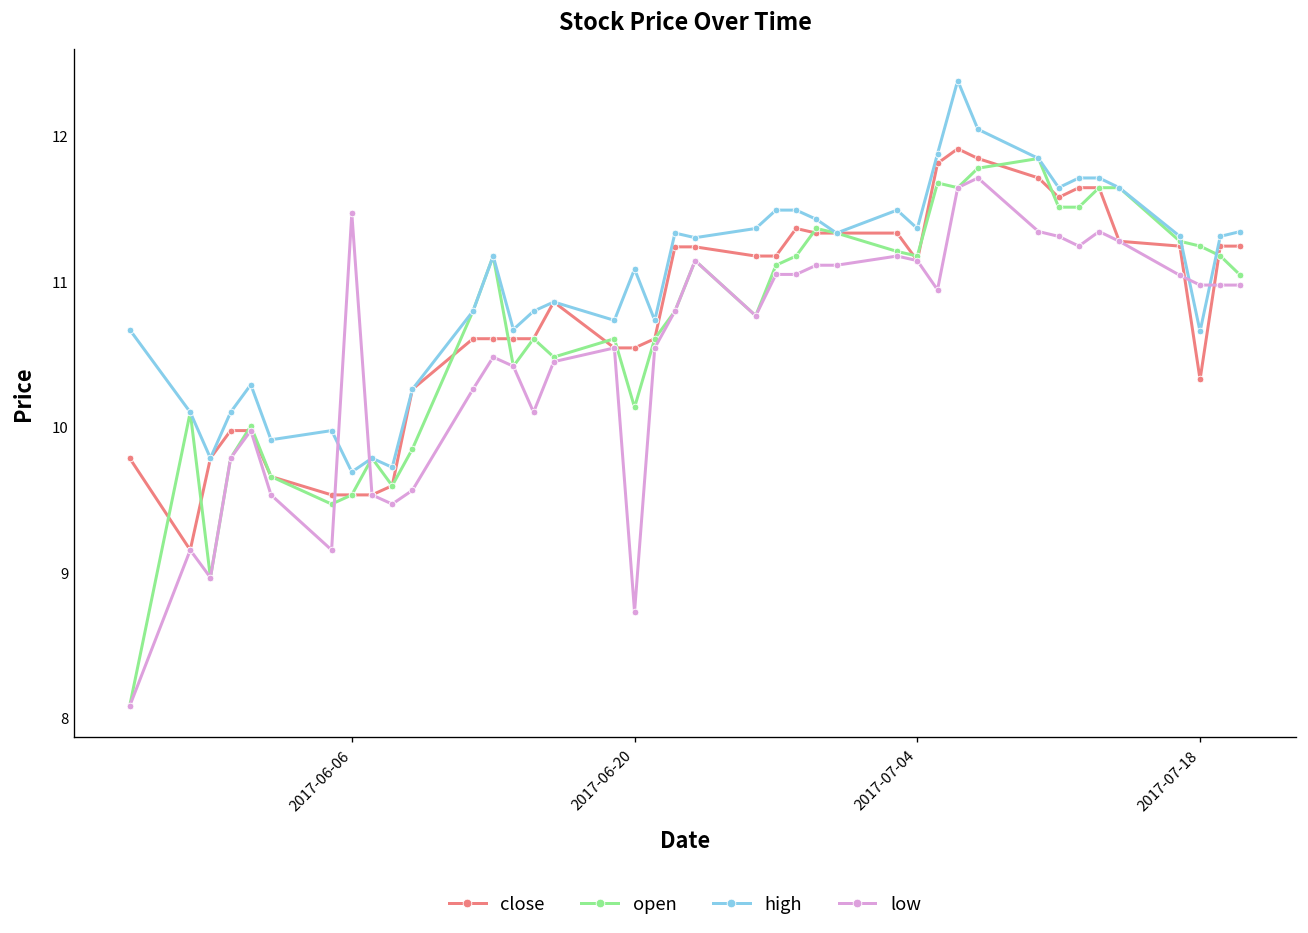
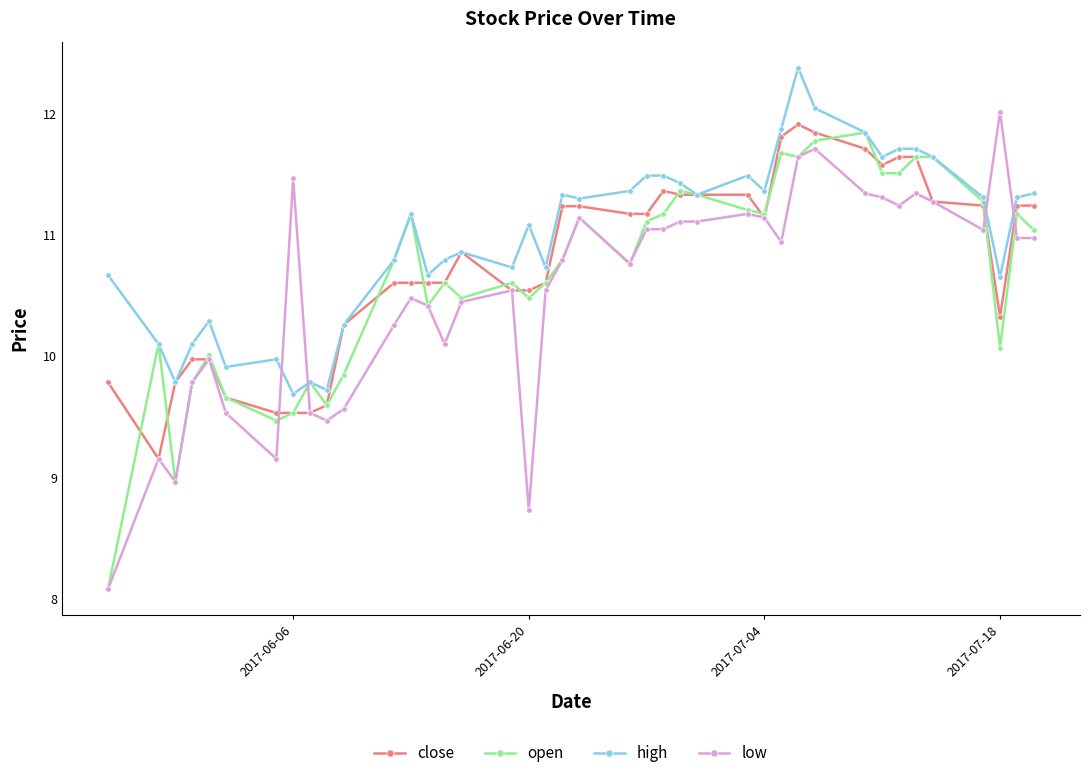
  {
    "close": {
      "2017-06-20": 10.54,
      "2017-07-18": 10.33
    },
    "open": {
-     "2017-06-20": 10.14,
+     "2017-06-20": 10.48,
      "2017-07-04": 11.18,
-     "2017-07-18": 11.24
+     "2017-07-18": 10.07
    },
    "high": {
      "2017-06-06": 9.69,
      "2017-06-20": 11.09,
      "2017-07-04": 11.36,
      "2017-07-18": 10.66
    },
    "low": {
      "2017-06-06": 11.47,
      "2017-06-20": 8.73,
-     "2017-07-18": 10.98
+     "2017-07-18": 12.02
    }
  }
